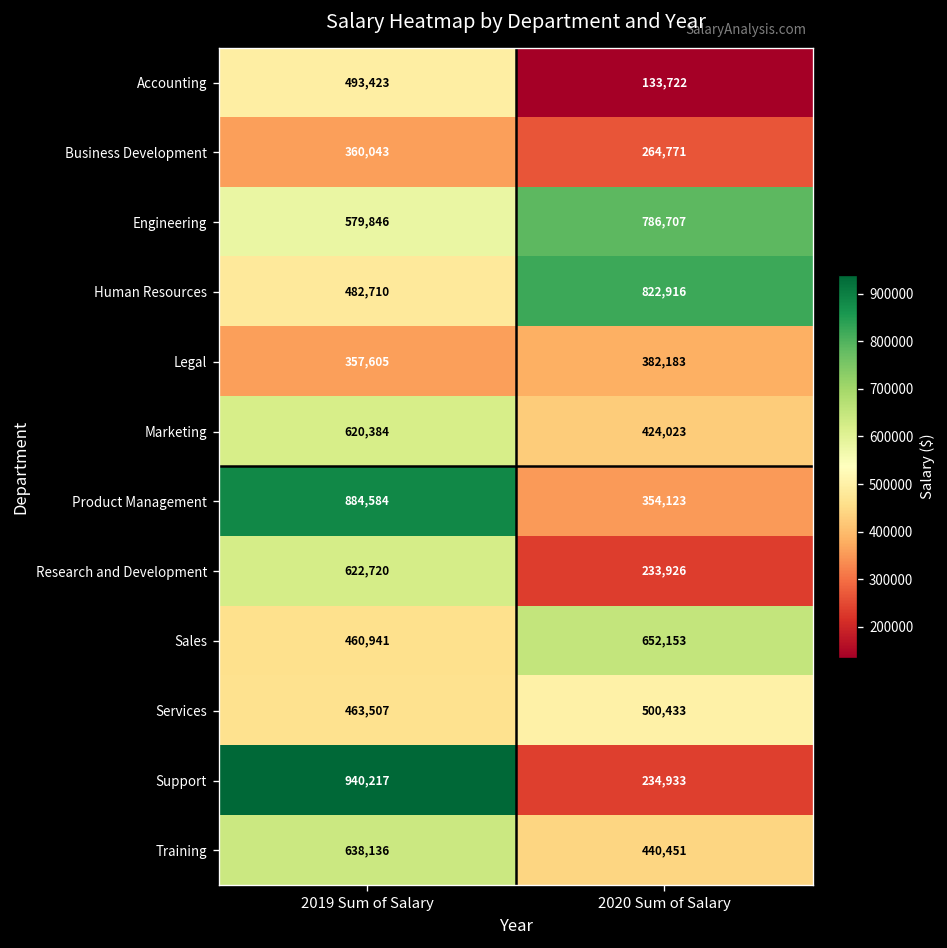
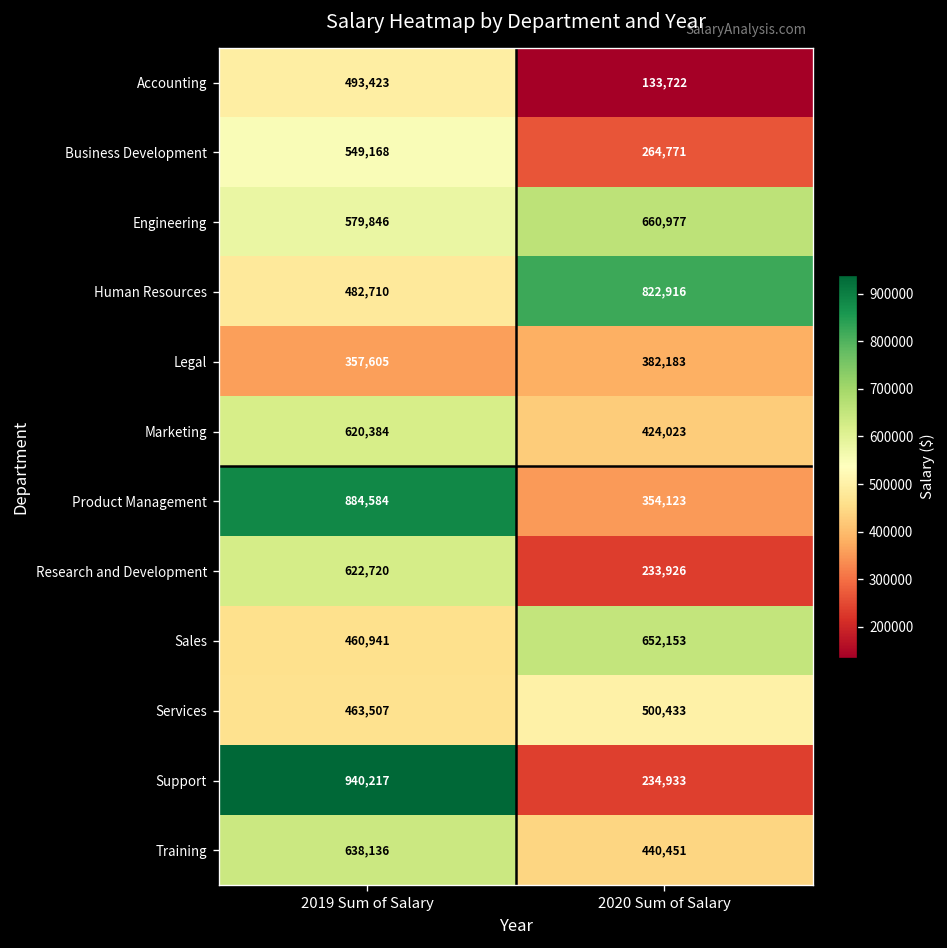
  {
    "Accounting": {
      "2019 Sum of Salary": "493,423",
      "2020 Sum of Salary": "133,722"
    },
    "Business Development": {
-     "2019 Sum of Salary": "360,043",
+     "2019 Sum of Salary": "549,168",
      "2020 Sum of Salary": "264,771"
    },
    "Engineering": {
      "2019 Sum of Salary": "579,846",
-     "2020 Sum of Salary": "786,707"
+     "2020 Sum of Salary": "660,977"
    },
    "Human Resources": {
      "2019 Sum of Salary": "482,710",
      "2020 Sum of Salary": "822,916"
    },
    "Legal": {
      "2019 Sum of Salary": "357,605",
      "2020 Sum of Salary": "382,183"
    },
    "Marketing": {
      "2019 Sum of Salary": "620,384",
      "2020 Sum of Salary": "424,023"
    },
    "Product Management": {
      "2019 Sum of Salary": "884,584",
      "2020 Sum of Salary": "354,123"
    },
    "Research and Development": {
      "2019 Sum of Salary": "622,720",
      "2020 Sum of Salary": "233,926"
    },
    "Sales": {
      "2019 Sum of Salary": "460,941",
      "2020 Sum of Salary": "652,153"
    },
    "Services": {
      "2019 Sum of Salary": "463,507",
      "2020 Sum of Salary": "500,433"
    },
    "Support": {
      "2019 Sum of Salary": "940,217",
      "2020 Sum of Salary": "234,933"
    },
    "Training": {
      "2019 Sum of Salary": "638,136",
      "2020 Sum of Salary": "440,451"
    }
  }
